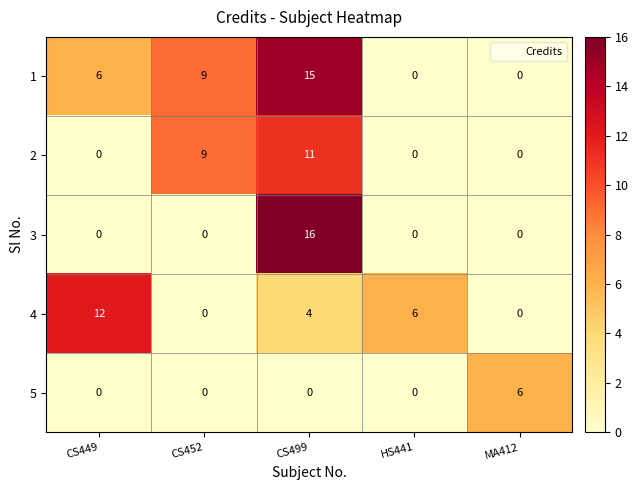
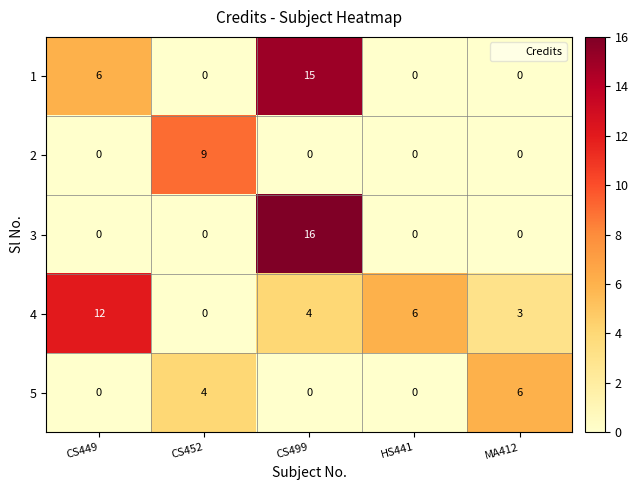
  {
    "1": {
      "CS449": 6,
-     "CS452": 9,
+     "CS452": 0,
      "CS499": 15,
      "HS441": 0,
      "MA412": 0
    },
    "2": {
      "CS449": 0,
      "CS452": 9,
-     "CS499": 11,
+     "CS499": 0,
      "HS441": 0,
      "MA412": 0
    },
    "3": {
      "CS449": 0,
      "CS452": 0,
      "CS499": 16,
      "HS441": 0,
      "MA412": 0
    },
    "4": {
      "CS449": 12,
      "CS452": 0,
      "CS499": 4,
      "HS441": 6,
-     "MA412": 0
+     "MA412": 3
    },
    "5": {
      "CS449": 0,
-     "CS452": 0,
+     "CS452": 4,
      "CS499": 0,
      "HS441": 0,
      "MA412": 6
    }
  }
